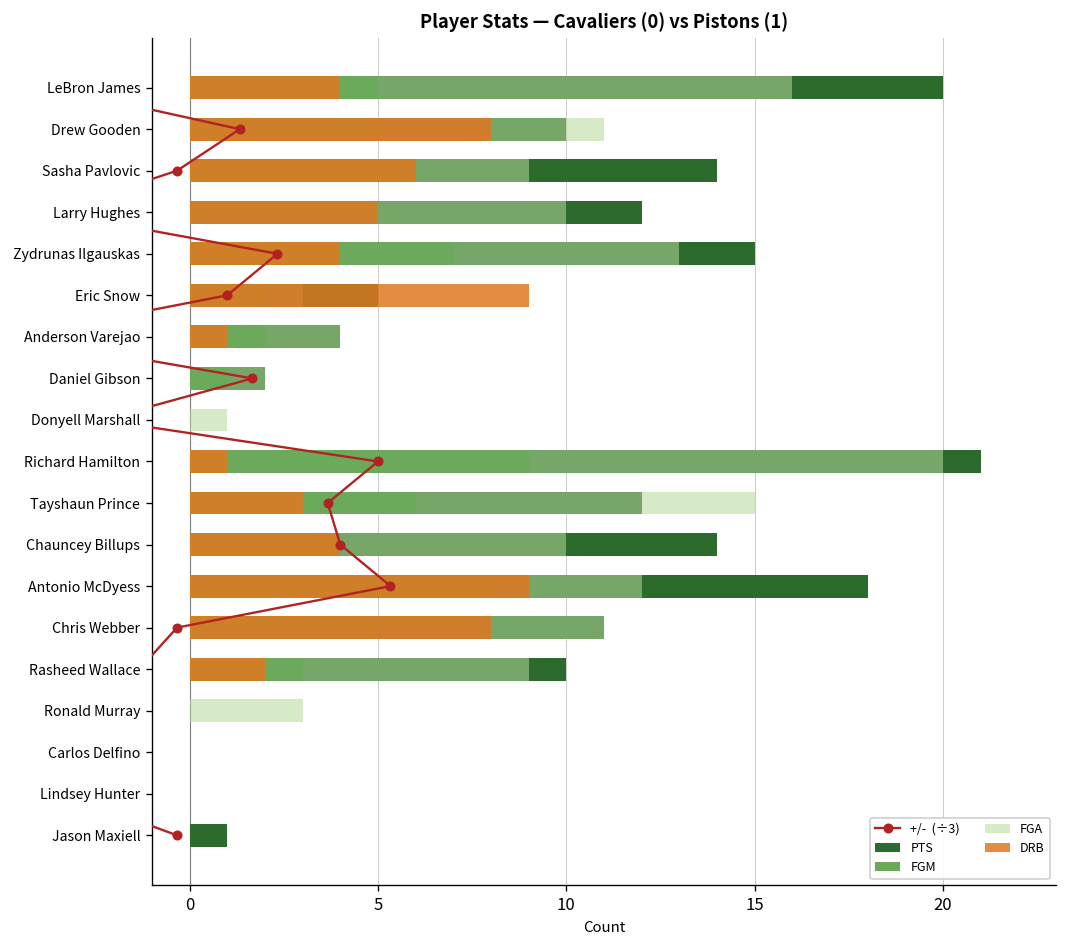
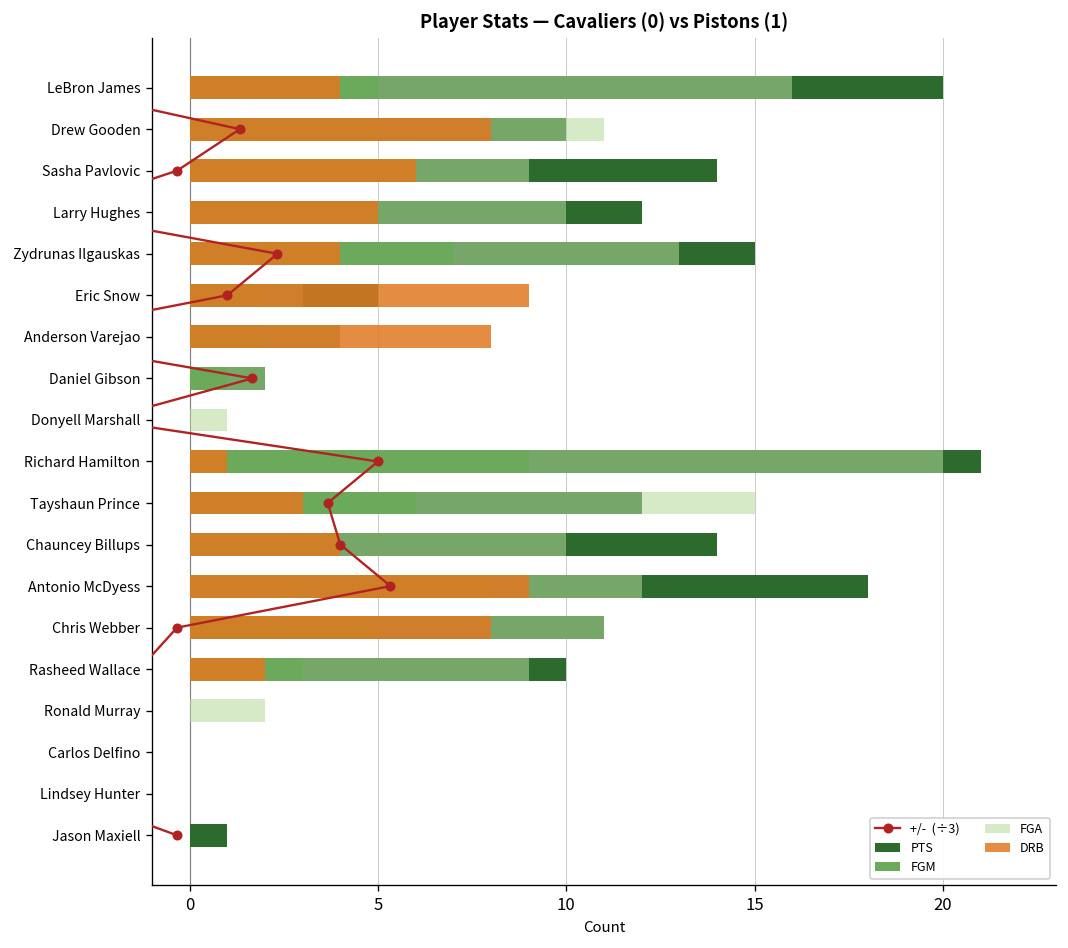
  {
    "PTS": {
      "LeBron James": 20,
      "Sasha Pavlovic": 14,
      "Larry Hughes": 12,
      "Zydrunas Ilgauskas": 15,
      "Daniel Gibson": 2,
      "Donyell Marshall": 0,
      "Richard Hamilton": 21,
      "Chauncey Billups": 14,
      "Antonio McDyess": 18,
      "Chris Webber": 11,
      "Rasheed Wallace": 10,
      "Ronald Murray": 0,
      "Carlos Delfino": 0,
      "Lindsey Hunter": 0,
      "Jason Maxiell": 1
    },
    "FGM": {
      "Donyell Marshall": 0,
      "Ronald Murray": 0,
      "Carlos Delfino": 0,
      "Lindsey Hunter": 0,
      "Jason Maxiell": 0
    },
    "FGA": {
      "Drew Gooden": 11,
      "Daniel Gibson": 2,
      "Donyell Marshall": 1,
      "Tayshaun Prince": 15,
      "Chris Webber": 11,
-     "Ronald Murray": 3,
+     "Ronald Murray": 2,
      "Carlos Delfino": 0,
      "Lindsey Hunter": 0,
      "Jason Maxiell": 0
    },
    "DRB": {
      "Eric Snow": 9,
-     "Anderson Varejao": 1,
+     "Anderson Varejao": 8,
      "Daniel Gibson": 0,
      "Donyell Marshall": 0,
      "Ronald Murray": 0,
      "Carlos Delfino": 0,
      "Lindsey Hunter": 0,
      "Jason Maxiell": 0
    }
  }
